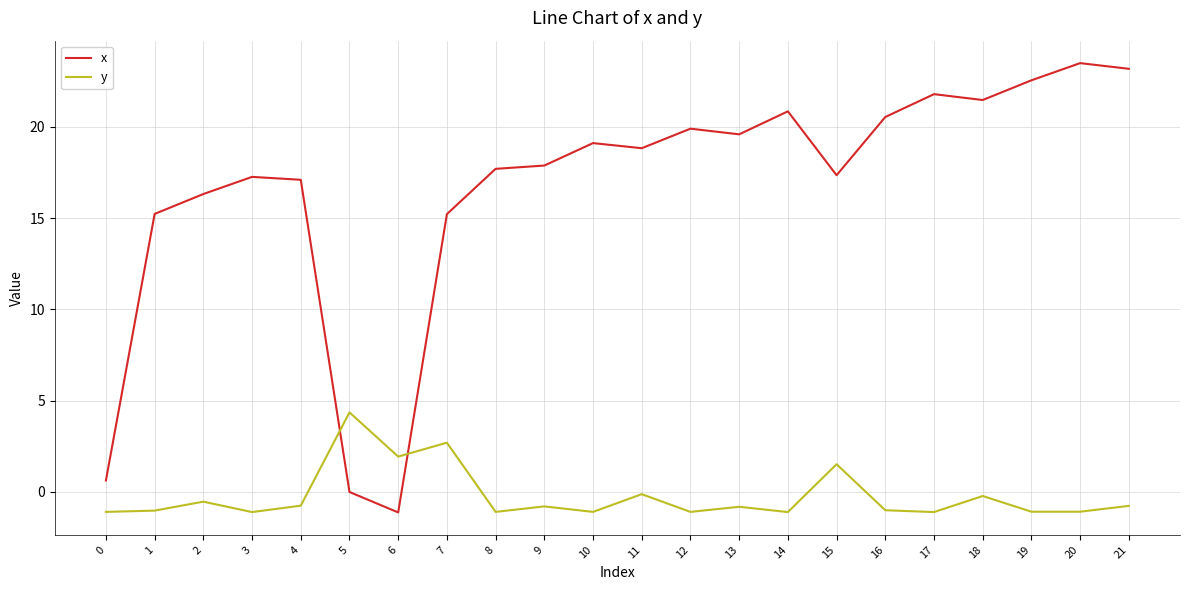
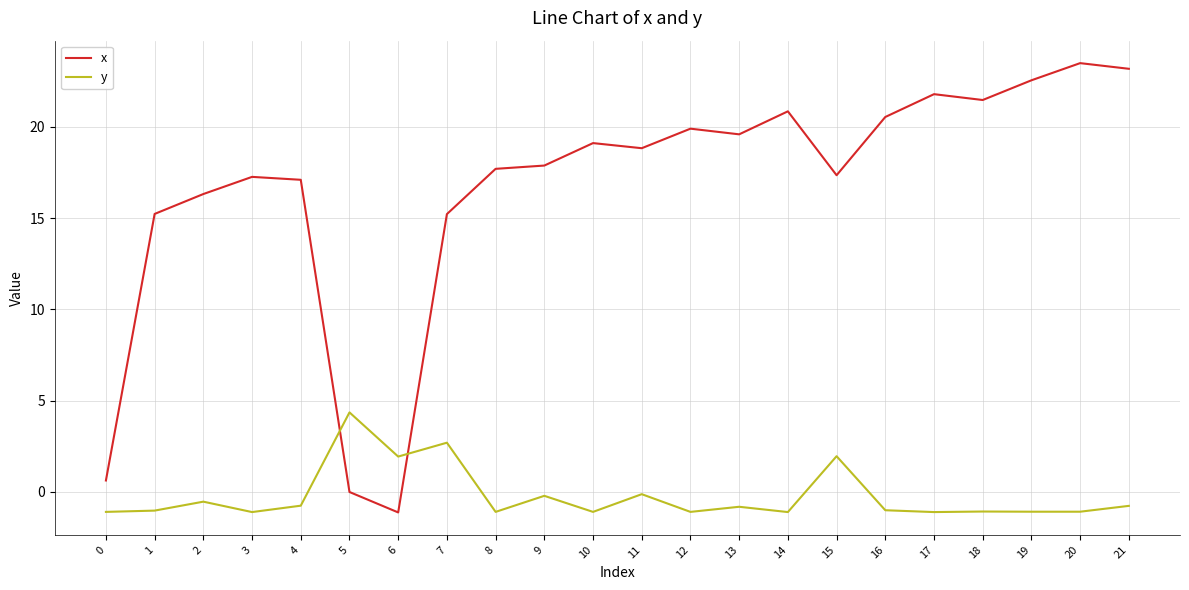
  {
    "x": {
      "0": 0.6,
      "1": 15.2,
      "2": 16.3,
      "3": 17.3,
      "4": 17.1,
      "5": 0.0,
      "6": -1.1,
      "7": 15.2,
      "8": 17.7,
      "9": 17.9,
      "10": 19.1,
      "11": 18.8,
      "12": 19.9,
      "13": 19.6,
      "14": 20.9,
      "15": 17.4,
      "16": 20.5,
      "17": 21.8,
      "18": 21.5,
      "19": 22.6,
      "20": 23.5,
      "21": 23.2
    },
    "y": {
      "0": -1.1,
      "1": -1.0,
      "2": -0.5,
      "3": -1.1,
      "4": -0.8,
      "5": 4.4,
      "6": 1.9,
      "7": 2.7,
      "8": -1.1,
-     "9": -0.8,
+     "9": -0.2,
      "10": -1.1,
      "11": -0.1,
      "12": -1.1,
      "13": -0.8,
      "14": -1.1,
-     "15": 1.5,
+     "15": 2.0,
      "16": -1.0,
      "17": -1.1,
-     "18": -0.2,
+     "18": -1.1,
      "19": -1.1,
      "20": -1.1,
      "21": -0.8
    }
  }
